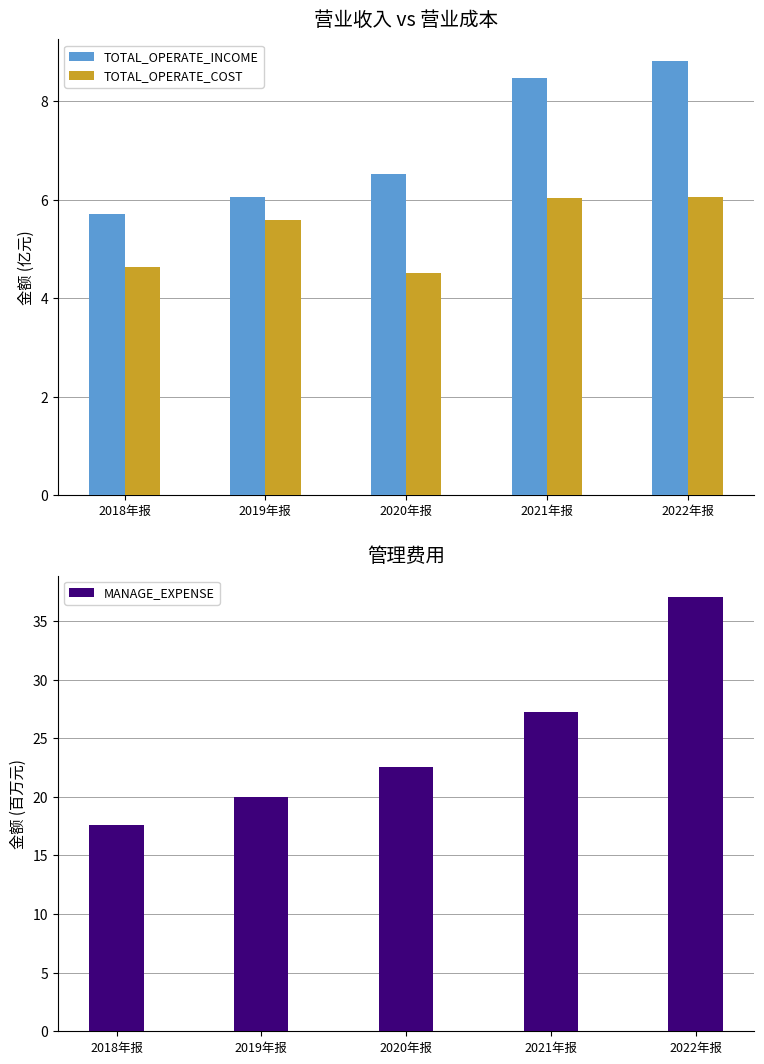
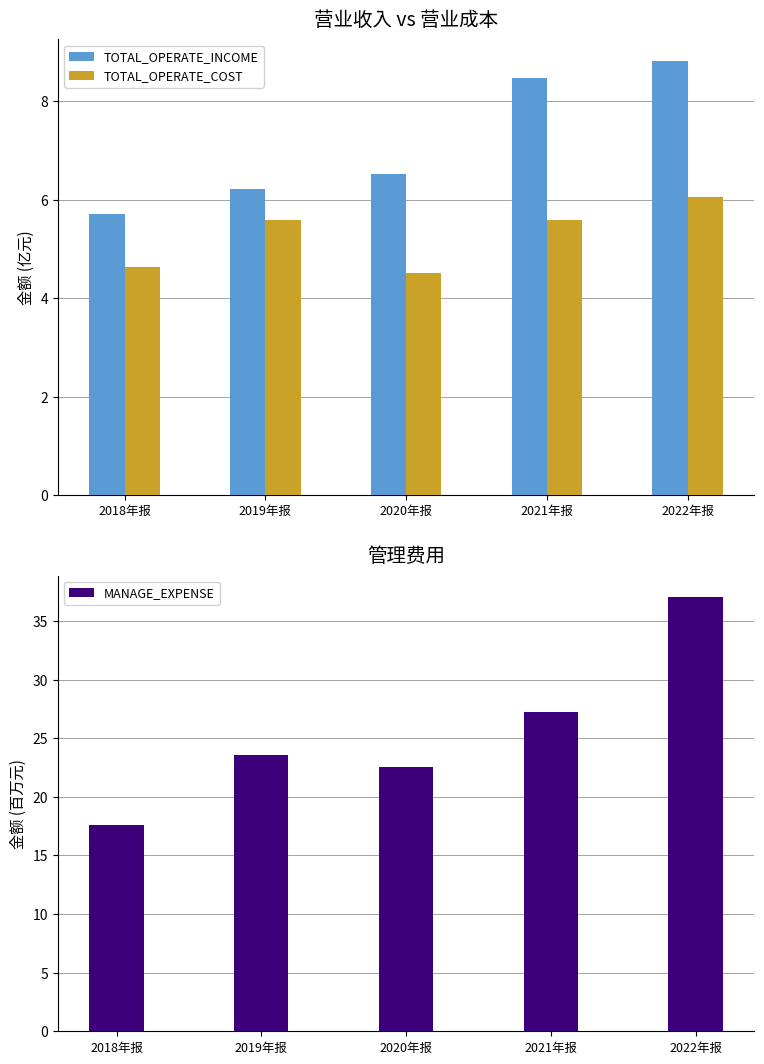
  {
    "营业收入 vs 营业成本": {
      "TOTAL_OPERATE_INCOME": {
        "2018年报": 5.7,
-       "2019年报": 6.1,
+       "2019年报": 6.2,
        "2020年报": 6.5,
        "2021年报": 8.5,
        "2022年报": 8.8
      },
      "TOTAL_OPERATE_COST": {
        "2018年报": 4.6,
        "2019年报": 5.6,
        "2020年报": 4.5,
-       "2021年报": 6.0,
+       "2021年报": 5.6,
        "2022年报": 6.1
      }
    },
    "管理费用": {
      "2018年报": 17.6,
-     "2019年报": 20.0,
+     "2019年报": 23.6,
      "2020年报": 22.6,
      "2021年报": 27.2,
      "2022年报": 37.0
    }
  }
